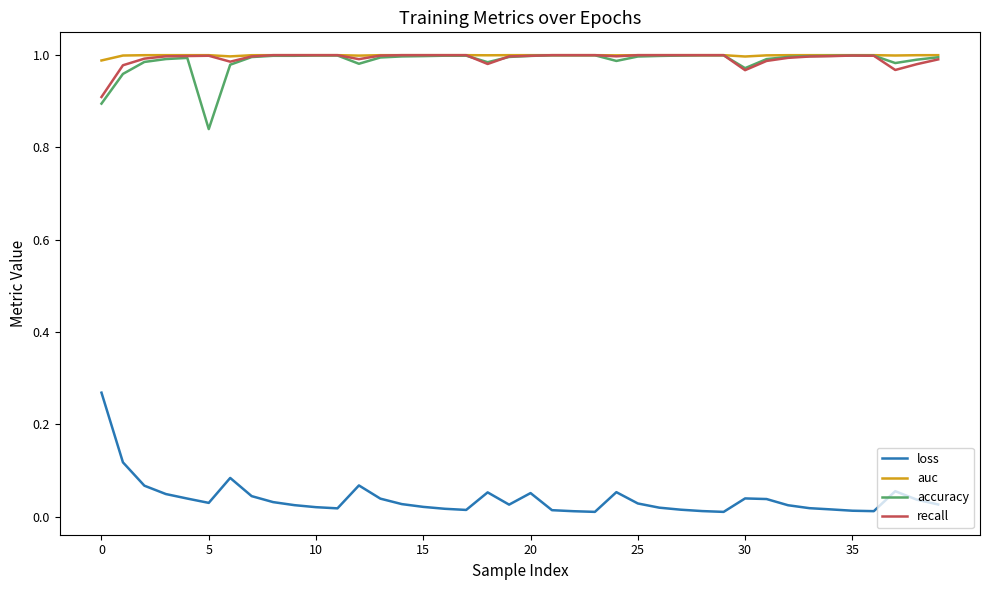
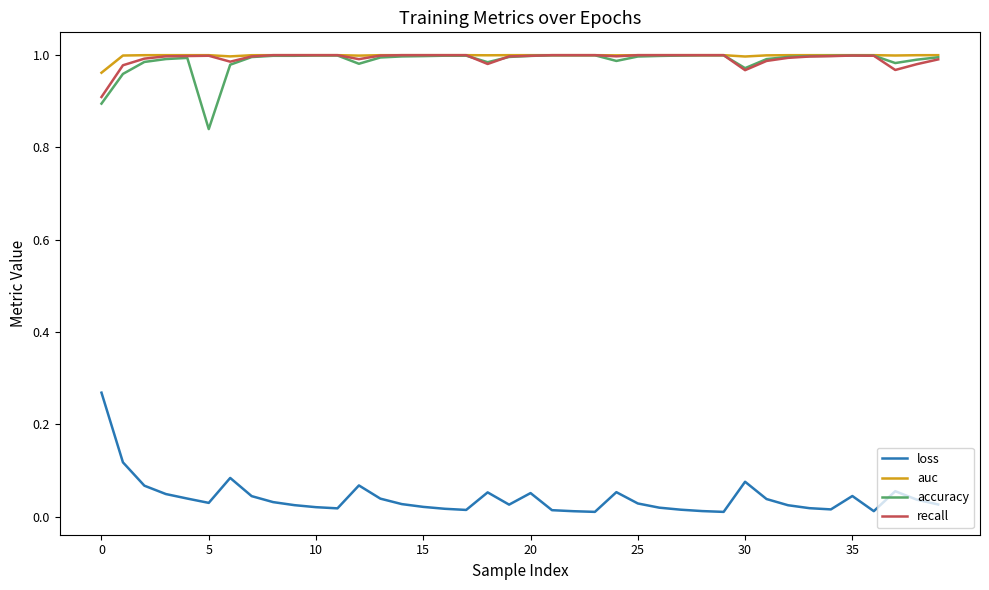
  {
    "loss": {
      "0": 0.27,
      "5": 0.03,
      "10": 0.02,
      "15": 0.02,
      "20": 0.05,
      "25": 0.03,
-     "30": 0.04,
-     "35": 0.01
+     "30": 0.08,
+     "35": 0.04
    },
    "auc": {
-     "0": 0.99,
+     "0": 0.96,
      "30": 1.00
    },
    "accuracy": {
      "0": 0.89,
      "5": 0.84
    },
    "recall": {
      "0": 0.91
    }
  }
